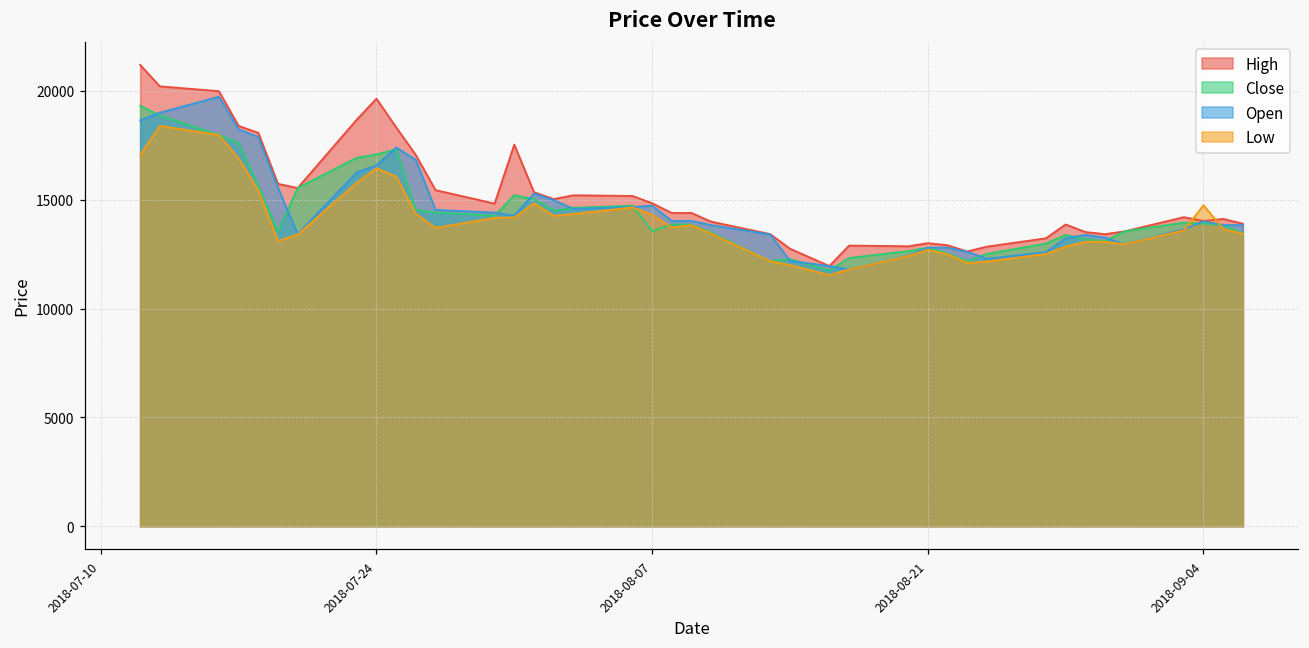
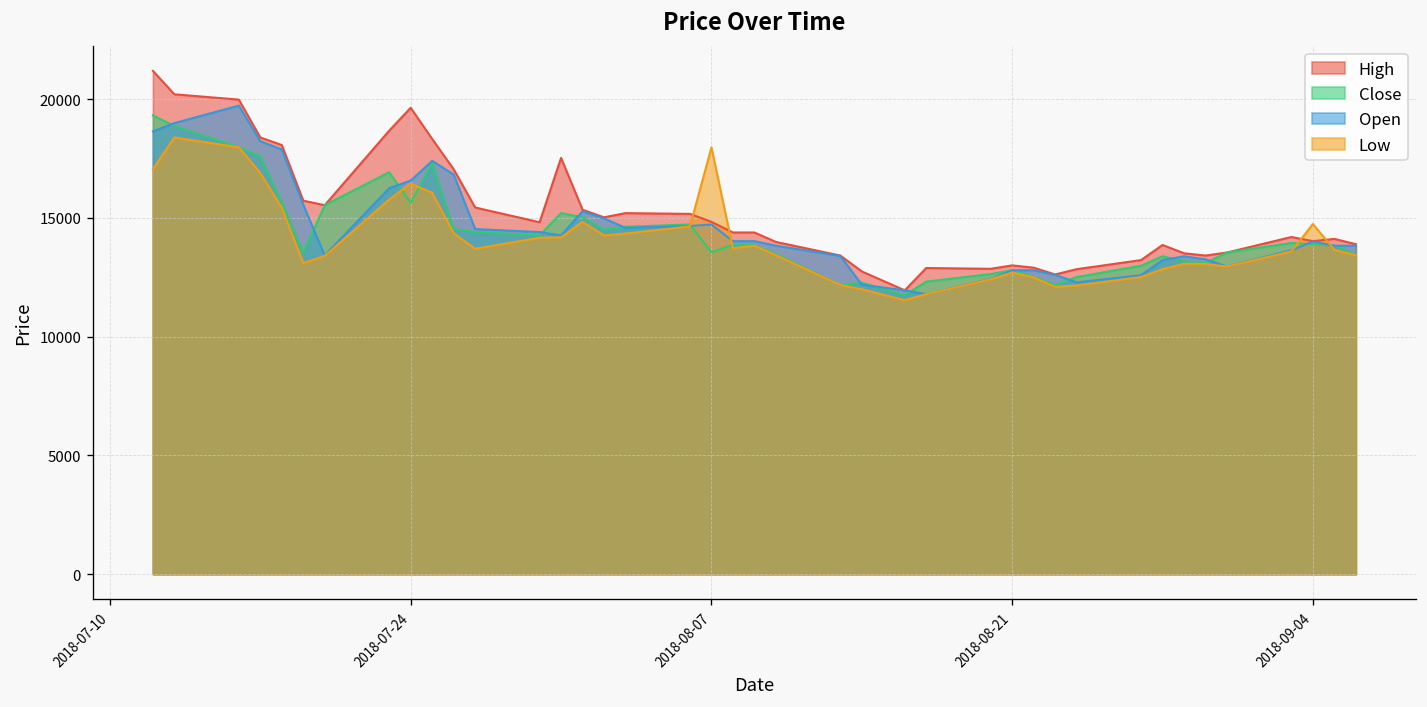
  {
    "High": {
      "2018-07-24": 19600,
      "2018-08-21": 13000
    },
    "Close": {
-     "2018-07-24": 17100,
+     "2018-07-24": 15600,
      "2018-08-07": 13600
    },
    "Low": {
-     "2018-08-07": 14300,
+     "2018-08-07": 18000,
      "2018-09-04": 14700
    }
  }
